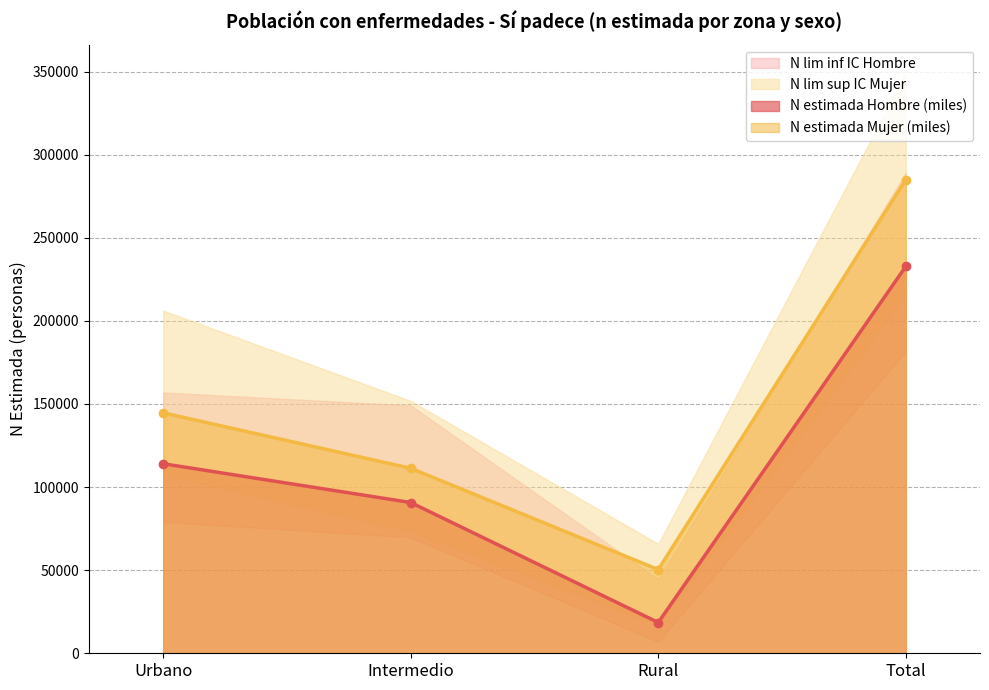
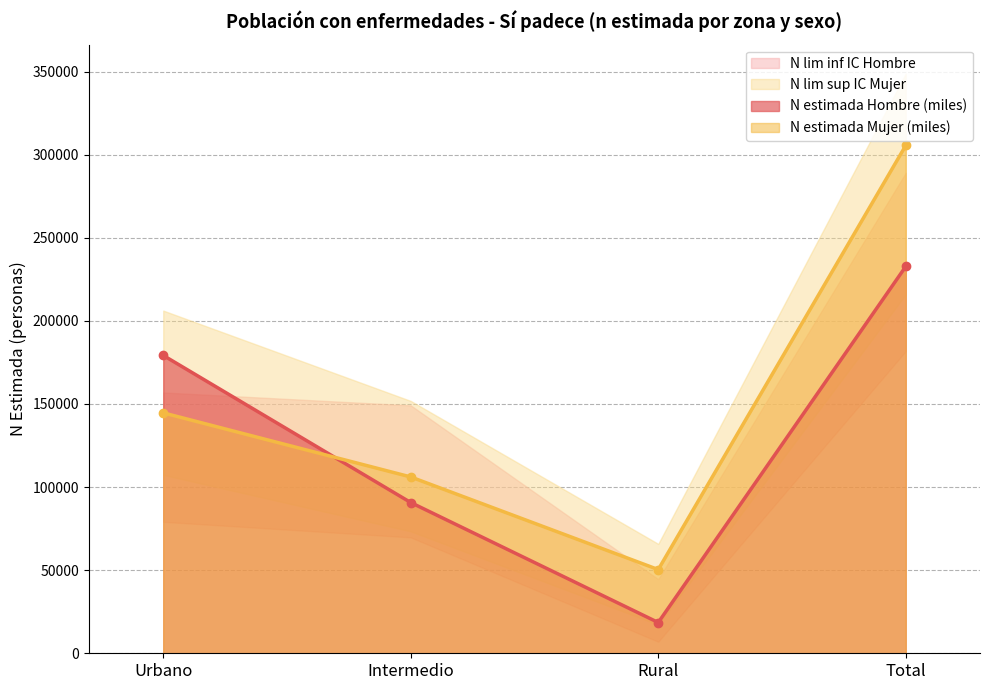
  {
    "N estimada Hombre (miles)": {
-     "Urbano": 114000,
+     "Urbano": 179000,
      "Intermedio": 91000,
      "Rural": 19000,
      "Total": 233000
    },
    "N estimada Mujer (miles)": {
      "Urbano": 145000,
-     "Intermedio": 111000,
+     "Intermedio": 106000,
      "Rural": 50000,
-     "Total": 285000
+     "Total": 306000
    }
  }
